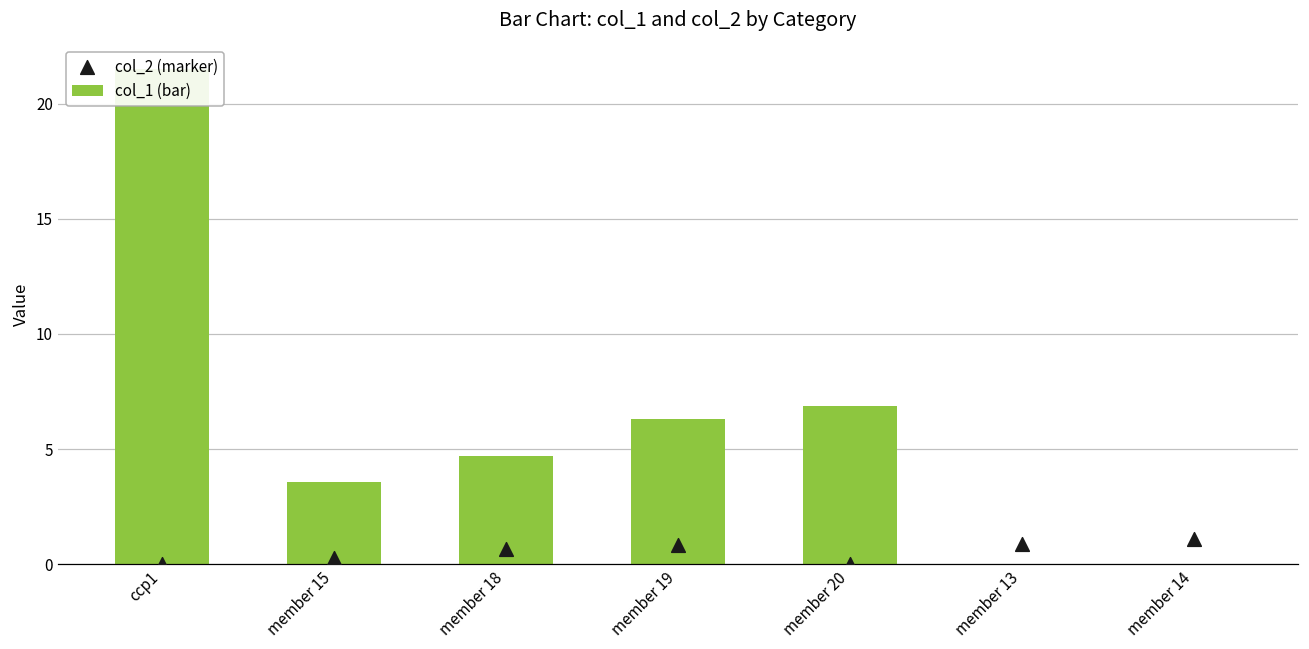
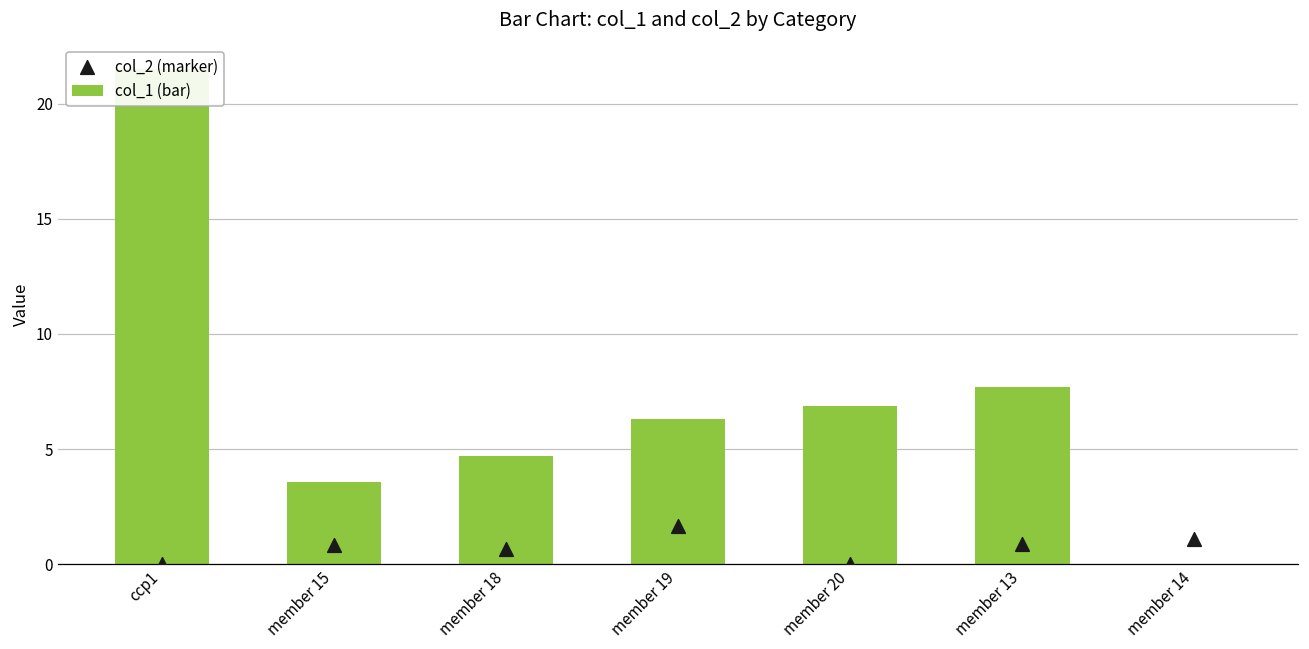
  {
    "col_2 (marker)": {
-     "member 15": 0.3,
-     "member 19": 0.8
+     "member 15": 0.9,
+     "member 19": 1.7
    },
    "col_1 (bar)": {
      "member 15": 3.6,
      "member 18": 4.7,
      "member 19": 6.3,
      "member 20": 6.9,
-     "member 13": 0.0,
+     "member 13": 7.7,
      "member 14": 0.0
    }
  }
